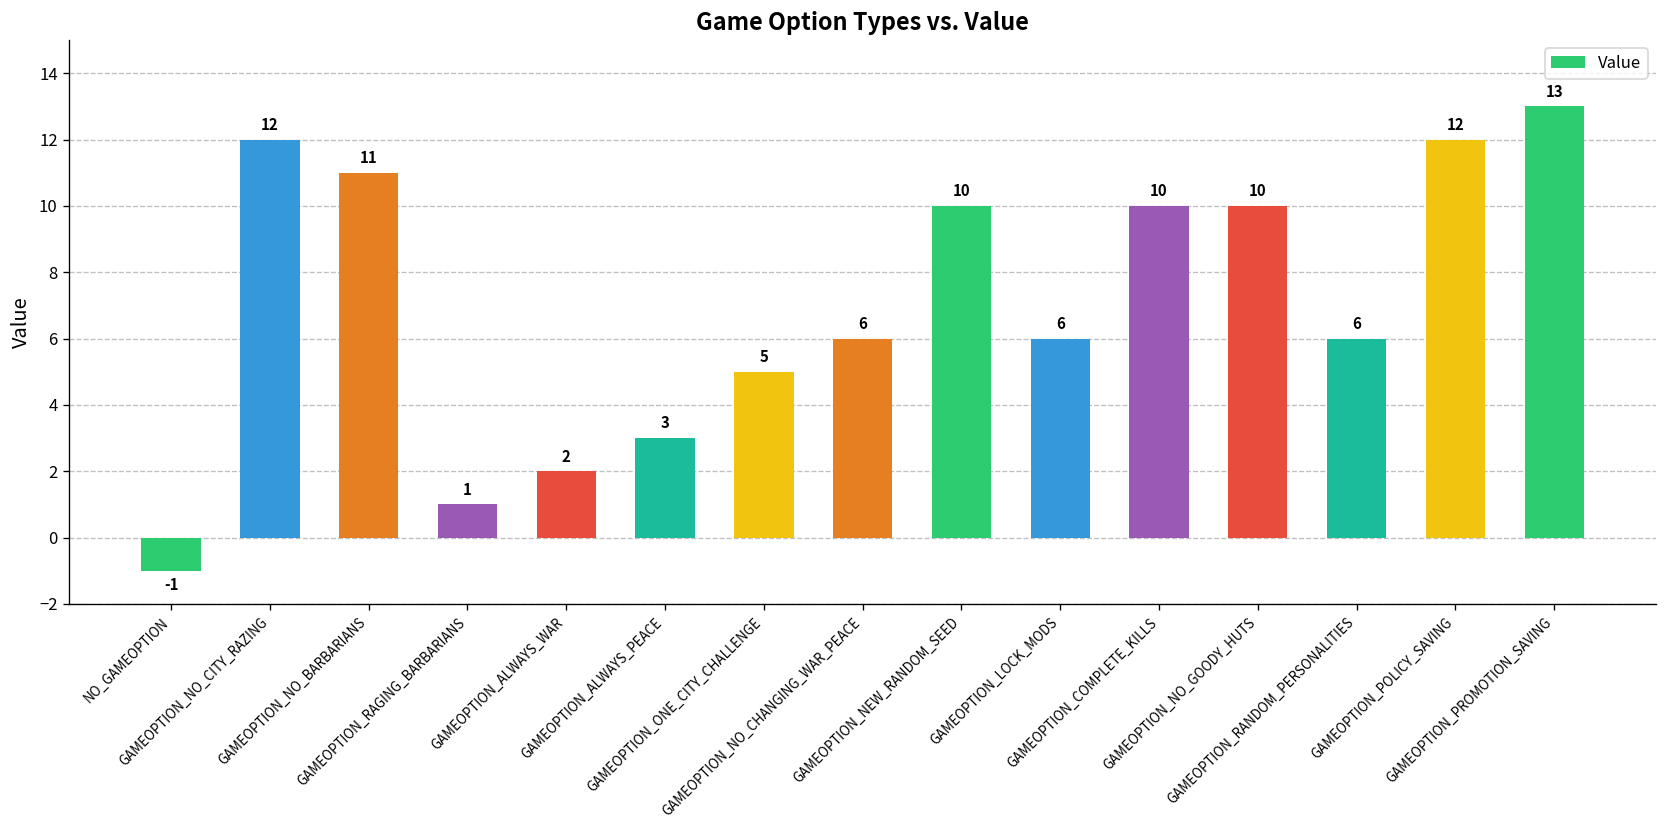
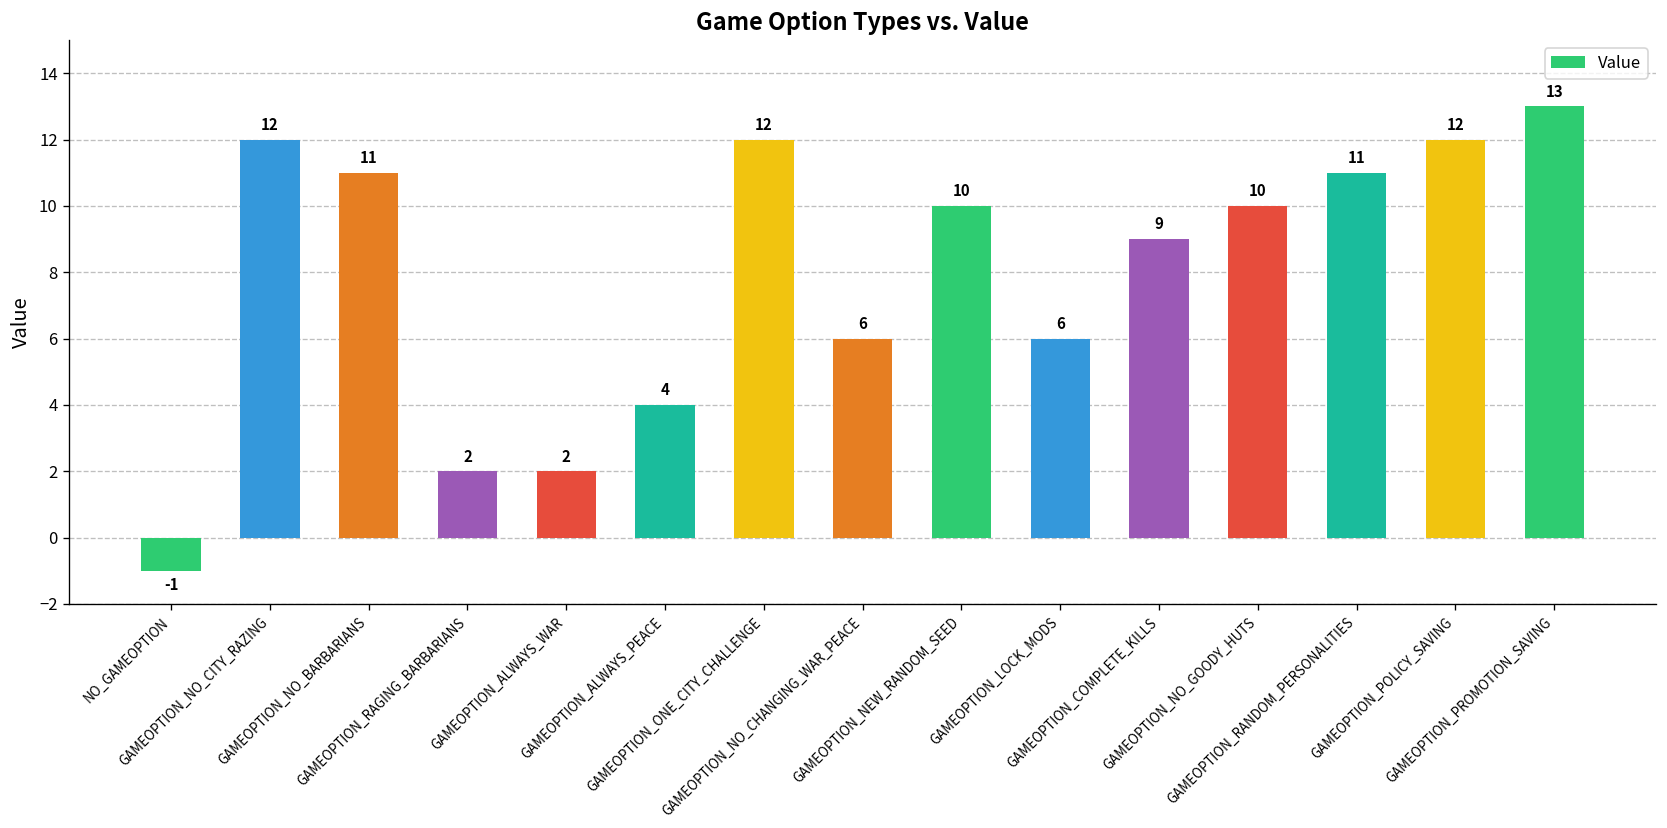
  {
    "NO_GAMEOPTION": -1,
    "GAMEOPTION_NO_CITY_RAZING": 12,
    "GAMEOPTION_NO_BARBARIANS": 11,
-   "GAMEOPTION_RAGING_BARBARIANS": 1,
+   "GAMEOPTION_RAGING_BARBARIANS": 2,
    "GAMEOPTION_ALWAYS_WAR": 2,
-   "GAMEOPTION_ALWAYS_PEACE": 3,
-   "GAMEOPTION_ONE_CITY_CHALLENGE": 5,
+   "GAMEOPTION_ALWAYS_PEACE": 4,
+   "GAMEOPTION_ONE_CITY_CHALLENGE": 12,
    "GAMEOPTION_NO_CHANGING_WAR_PEACE": 6,
    "GAMEOPTION_NEW_RANDOM_SEED": 10,
    "GAMEOPTION_LOCK_MODS": 6,
-   "GAMEOPTION_COMPLETE_KILLS": 10,
+   "GAMEOPTION_COMPLETE_KILLS": 9,
    "GAMEOPTION_NO_GOODY_HUTS": 10,
-   "GAMEOPTION_RANDOM_PERSONALITIES": 6,
+   "GAMEOPTION_RANDOM_PERSONALITIES": 11,
    "GAMEOPTION_POLICY_SAVING": 12,
    "GAMEOPTION_PROMOTION_SAVING": 13
  }
